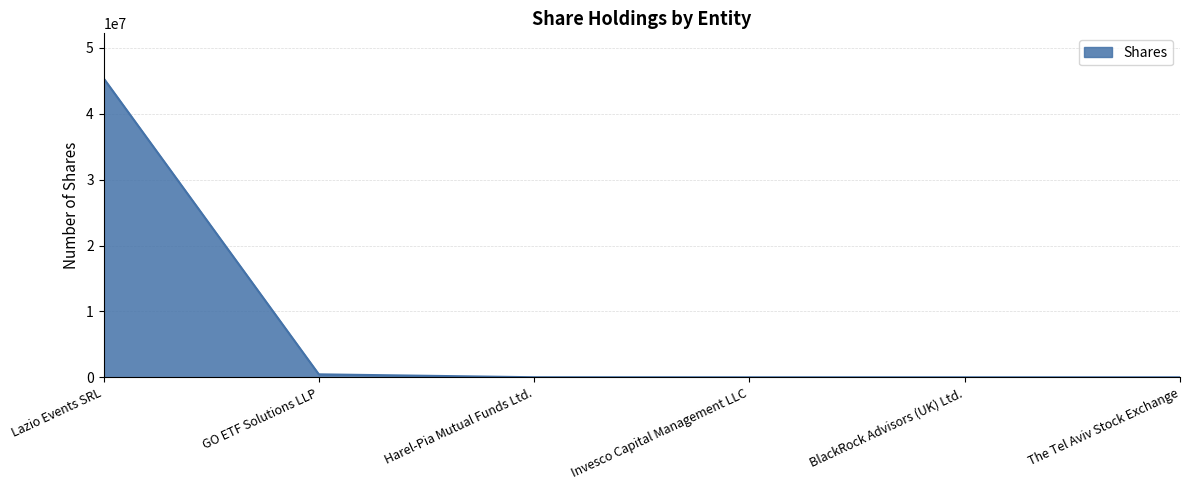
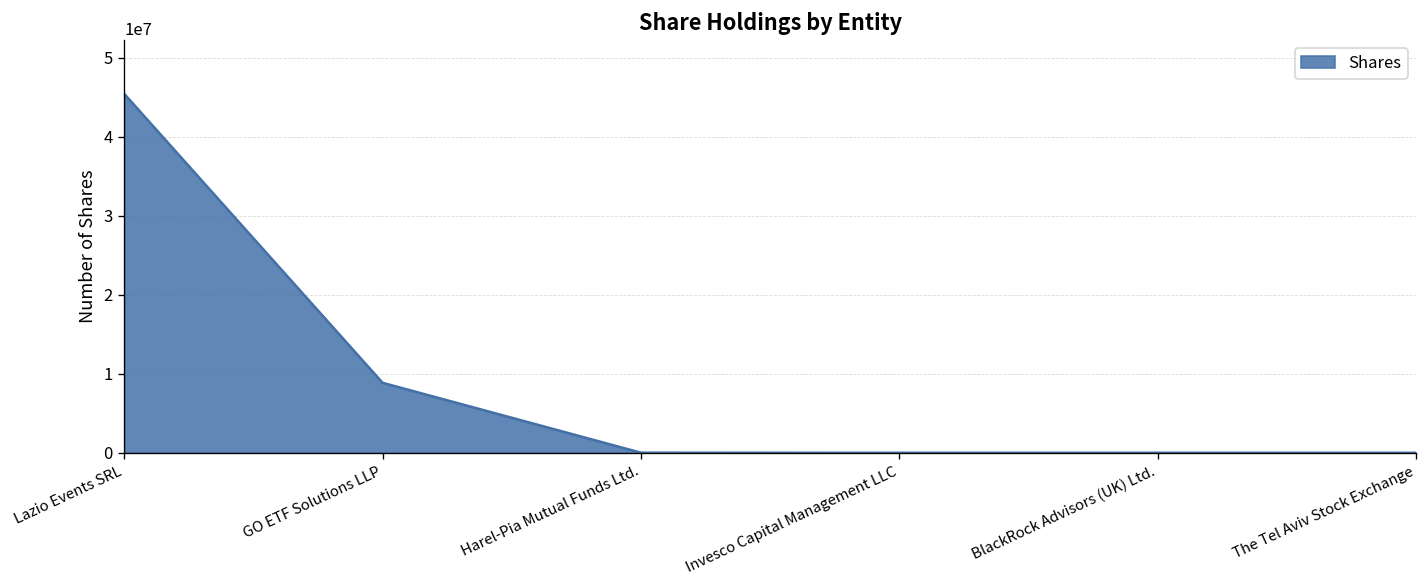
  {
    "Lazio Events SRL": 45000000,
-   "GO ETF Solutions LLP": 0,
+   "GO ETF Solutions LLP": 9000000,
    "Harel-Pia Mutual Funds Ltd.": 0,
    "Invesco Capital Management LLC": 0,
    "BlackRock Advisors (UK) Ltd.": 0,
    "The Tel Aviv Stock Exchange": 0
  }
